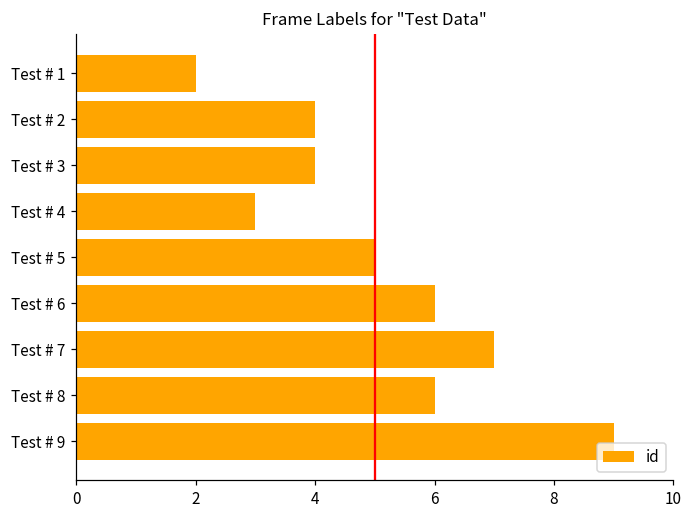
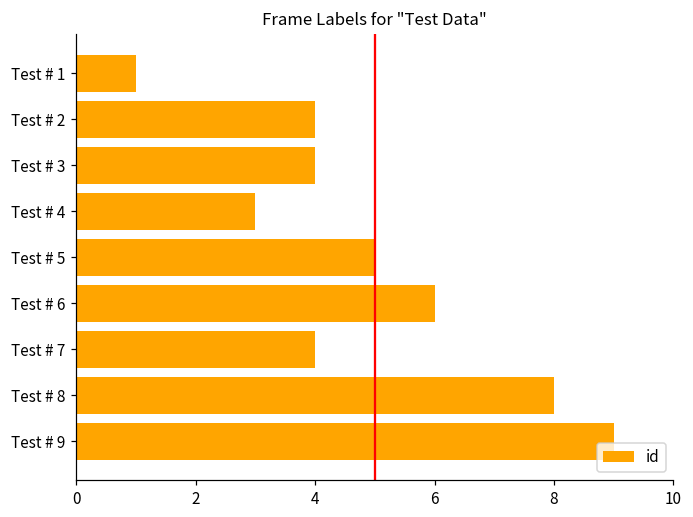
  {
-   "Test # 1": 2,
+   "Test # 1": 1,
    "Test # 2": 4,
    "Test # 3": 4,
    "Test # 4": 3,
    "Test # 5": 5,
    "Test # 6": 6,
-   "Test # 7": 7,
-   "Test # 8": 6,
+   "Test # 7": 4,
+   "Test # 8": 8,
    "Test # 9": 9
  }
